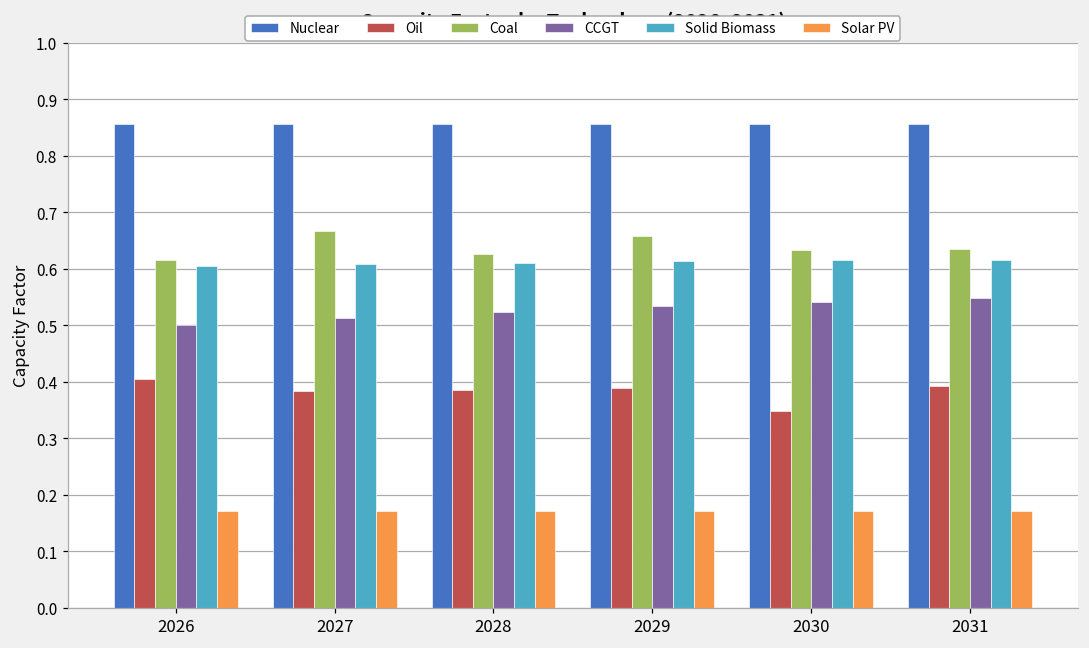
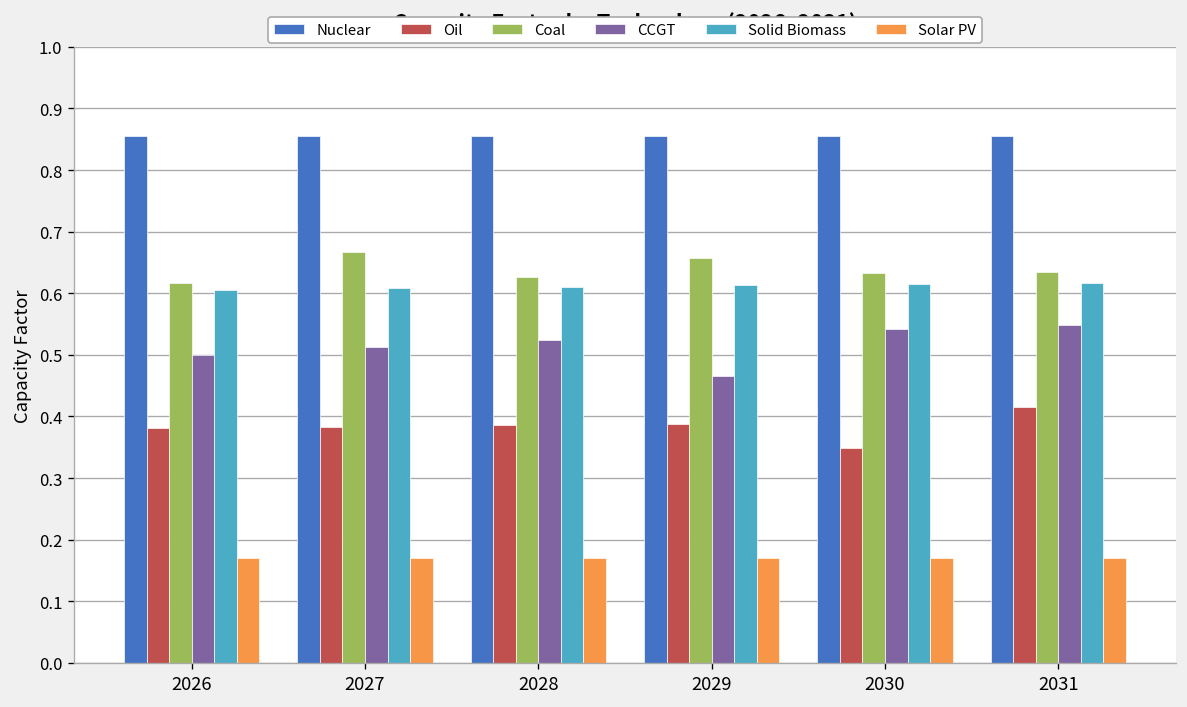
  {
    "Oil": {
-     "2026": 0.41,
+     "2026": 0.38,
      "2027": 0.38,
      "2028": 0.39,
      "2029": 0.39,
      "2030": 0.35,
-     "2031": 0.39
+     "2031": 0.42
    },
    "Coal": {
      "2026": 0.62,
      "2027": 0.67,
      "2028": 0.63,
      "2029": 0.66,
      "2030": 0.63,
      "2031": 0.64
    },
    "CCGT": {
      "2026": 0.50,
      "2027": 0.51,
      "2028": 0.52,
-     "2029": 0.53,
+     "2029": 0.47,
      "2030": 0.54,
      "2031": 0.55
    },
    "Solar PV": {
      "2026": 0.17,
      "2027": 0.17,
      "2028": 0.17,
      "2029": 0.17,
      "2030": 0.17,
      "2031": 0.17
    }
  }
